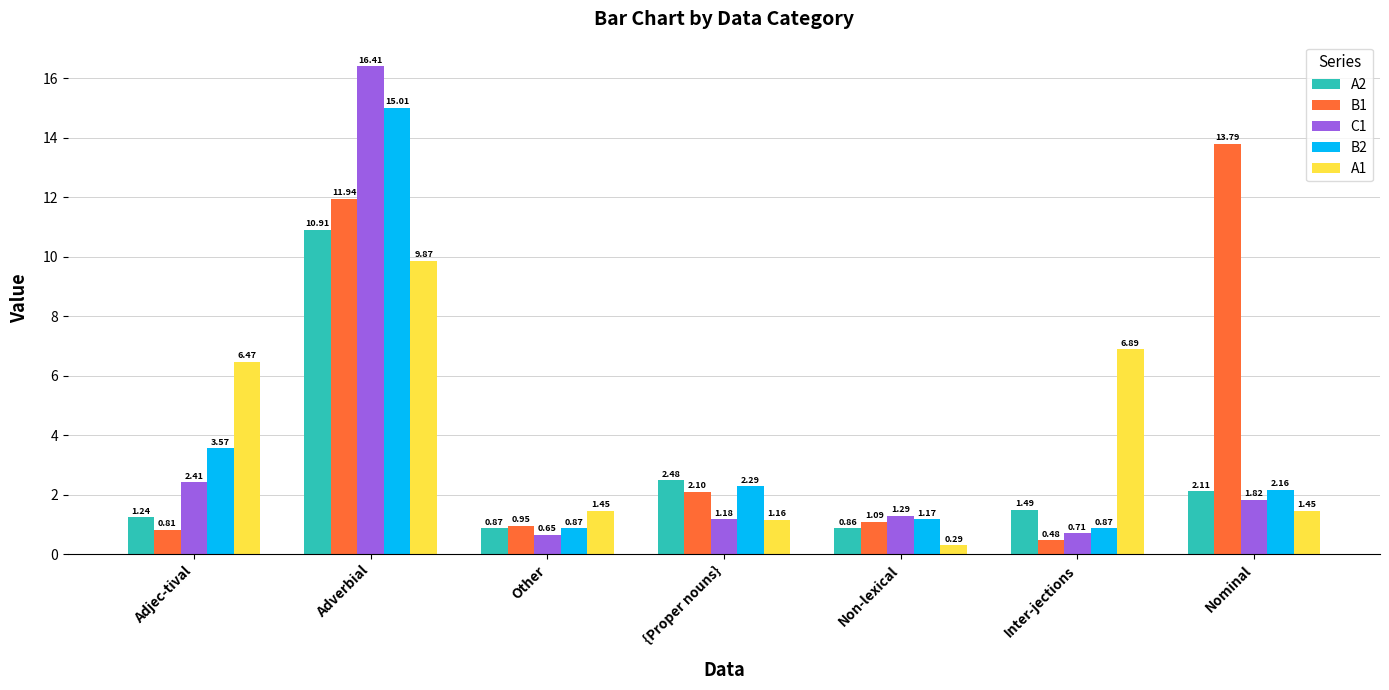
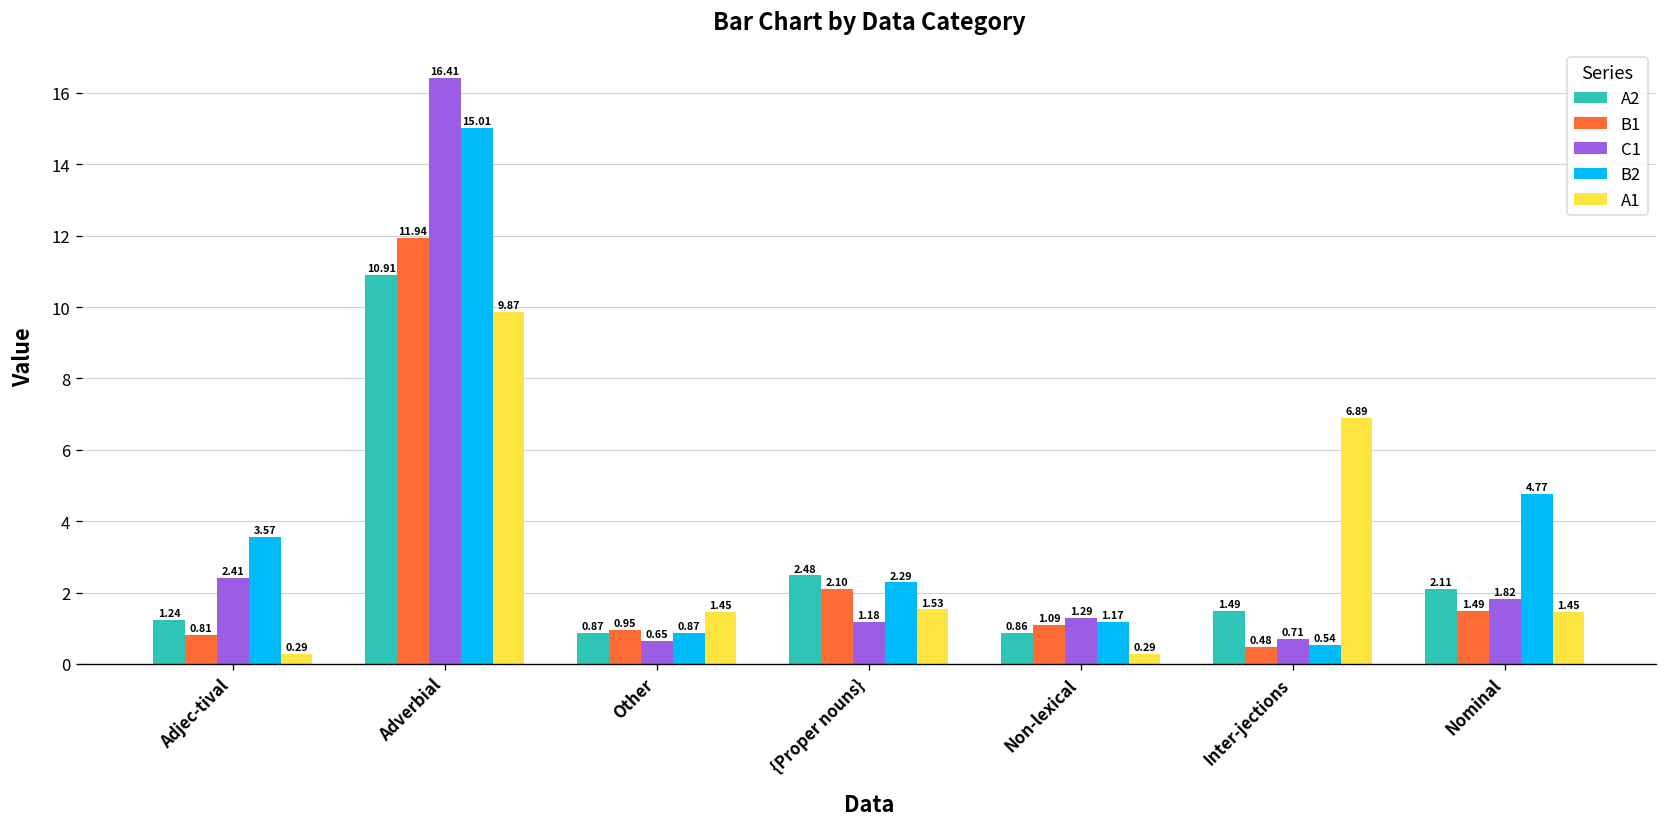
  {
    "A2": {
      "Adjec-tival": 1.24,
      "Adverbial": 10.91,
      "Other": 0.87,
      "{Proper nouns}": 2.48,
      "Non-lexical": 0.86,
      "Inter-jections": 1.49,
      "Nominal": 2.11
    },
    "B1": {
      "Adjec-tival": 0.81,
      "Adverbial": 11.94,
      "Other": 0.95,
      "{Proper nouns}": 2.10,
      "Non-lexical": 1.09,
      "Inter-jections": 0.48,
-     "Nominal": 13.79
+     "Nominal": 1.49
    },
    "C1": {
      "Adjec-tival": 2.41,
      "Adverbial": 16.41,
      "Other": 0.65,
      "{Proper nouns}": 1.18,
      "Non-lexical": 1.29,
      "Inter-jections": 0.71,
      "Nominal": 1.82
    },
    "B2": {
      "Adjec-tival": 3.57,
      "Adverbial": 15.01,
      "Other": 0.87,
      "{Proper nouns}": 2.29,
      "Non-lexical": 1.17,
-     "Inter-jections": 0.87,
-     "Nominal": 2.16
+     "Inter-jections": 0.54,
+     "Nominal": 4.77
    },
    "A1": {
-     "Adjec-tival": 6.47,
+     "Adjec-tival": 0.29,
      "Adverbial": 9.87,
      "Other": 1.45,
-     "{Proper nouns}": 1.16,
+     "{Proper nouns}": 1.53,
      "Non-lexical": 0.29,
      "Inter-jections": 6.89,
      "Nominal": 1.45
    }
  }
